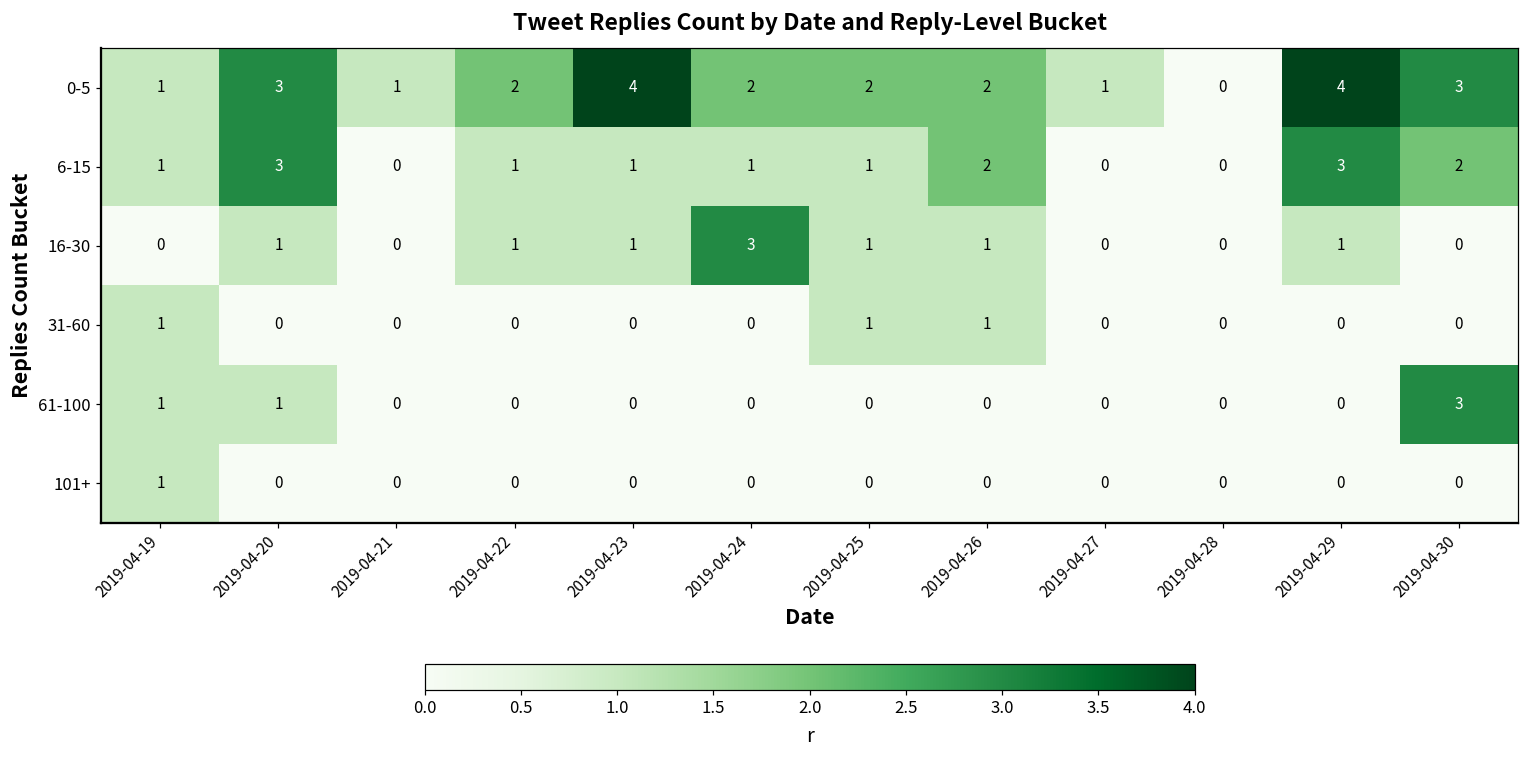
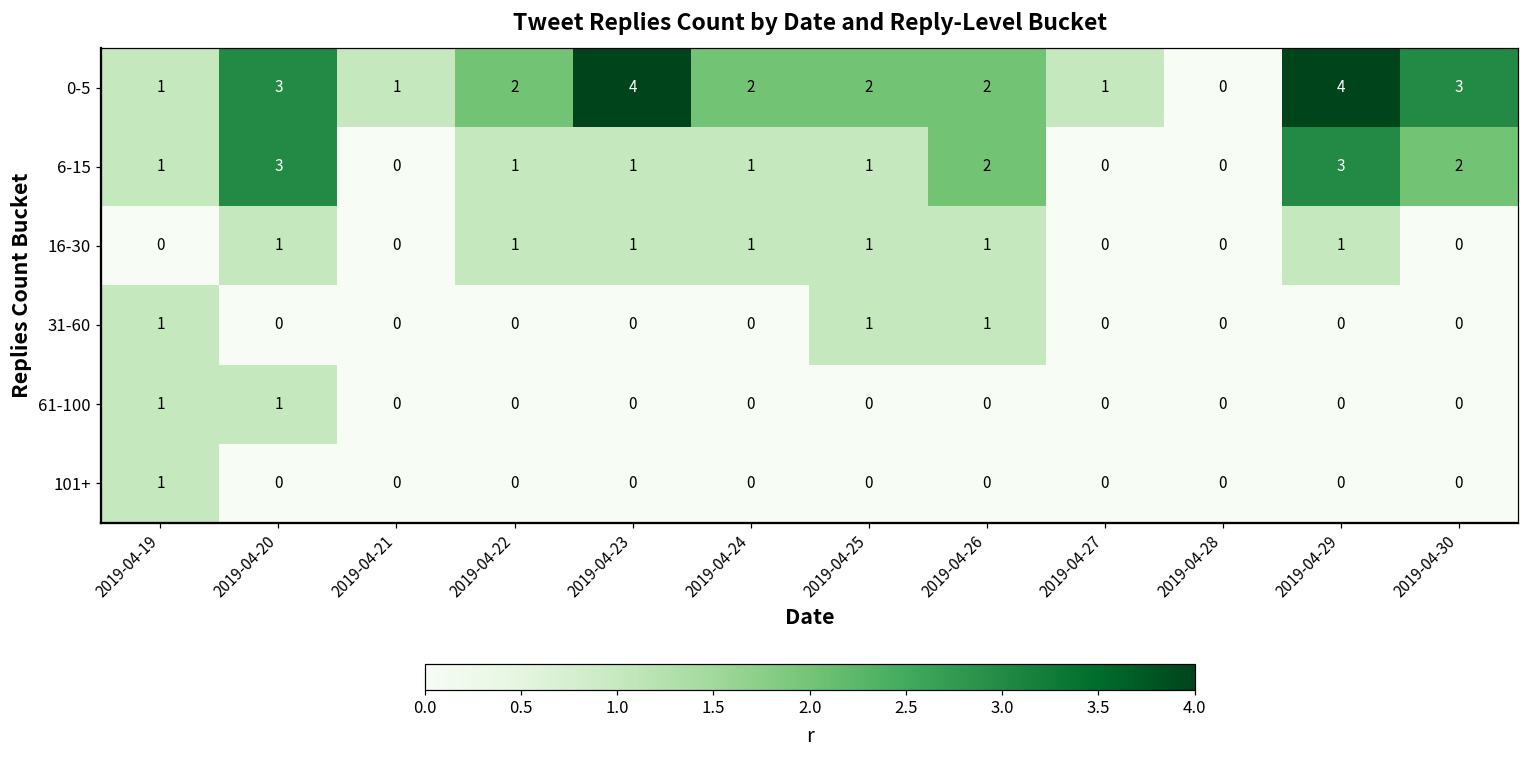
  {
    "0-5": {
      "2019-04-19": 1,
      "2019-04-20": 3,
      "2019-04-21": 1,
      "2019-04-22": 2,
      "2019-04-23": 4,
      "2019-04-24": 2,
      "2019-04-25": 2,
      "2019-04-26": 2,
      "2019-04-27": 1,
      "2019-04-28": 0,
      "2019-04-29": 4,
      "2019-04-30": 3
    },
    "6-15": {
      "2019-04-19": 1,
      "2019-04-20": 3,
      "2019-04-21": 0,
      "2019-04-22": 1,
      "2019-04-23": 1,
      "2019-04-24": 1,
      "2019-04-25": 1,
      "2019-04-26": 2,
      "2019-04-27": 0,
      "2019-04-28": 0,
      "2019-04-29": 3,
      "2019-04-30": 2
    },
    "16-30": {
      "2019-04-19": 0,
      "2019-04-20": 1,
      "2019-04-21": 0,
      "2019-04-22": 1,
      "2019-04-23": 1,
-     "2019-04-24": 3,
+     "2019-04-24": 1,
      "2019-04-25": 1,
      "2019-04-26": 1,
      "2019-04-27": 0,
      "2019-04-28": 0,
      "2019-04-29": 1,
      "2019-04-30": 0
    },
    "31-60": {
      "2019-04-19": 1,
      "2019-04-20": 0,
      "2019-04-21": 0,
      "2019-04-22": 0,
      "2019-04-23": 0,
      "2019-04-24": 0,
      "2019-04-25": 1,
      "2019-04-26": 1,
      "2019-04-27": 0,
      "2019-04-28": 0,
      "2019-04-29": 0,
      "2019-04-30": 0
    },
    "61-100": {
      "2019-04-19": 1,
      "2019-04-20": 1,
      "2019-04-21": 0,
      "2019-04-22": 0,
      "2019-04-23": 0,
      "2019-04-24": 0,
      "2019-04-25": 0,
      "2019-04-26": 0,
      "2019-04-27": 0,
      "2019-04-28": 0,
      "2019-04-29": 0,
-     "2019-04-30": 3
+     "2019-04-30": 0
    },
    "101+": {
      "2019-04-19": 1,
      "2019-04-20": 0,
      "2019-04-21": 0,
      "2019-04-22": 0,
      "2019-04-23": 0,
      "2019-04-24": 0,
      "2019-04-25": 0,
      "2019-04-26": 0,
      "2019-04-27": 0,
      "2019-04-28": 0,
      "2019-04-29": 0,
      "2019-04-30": 0
    }
  }
